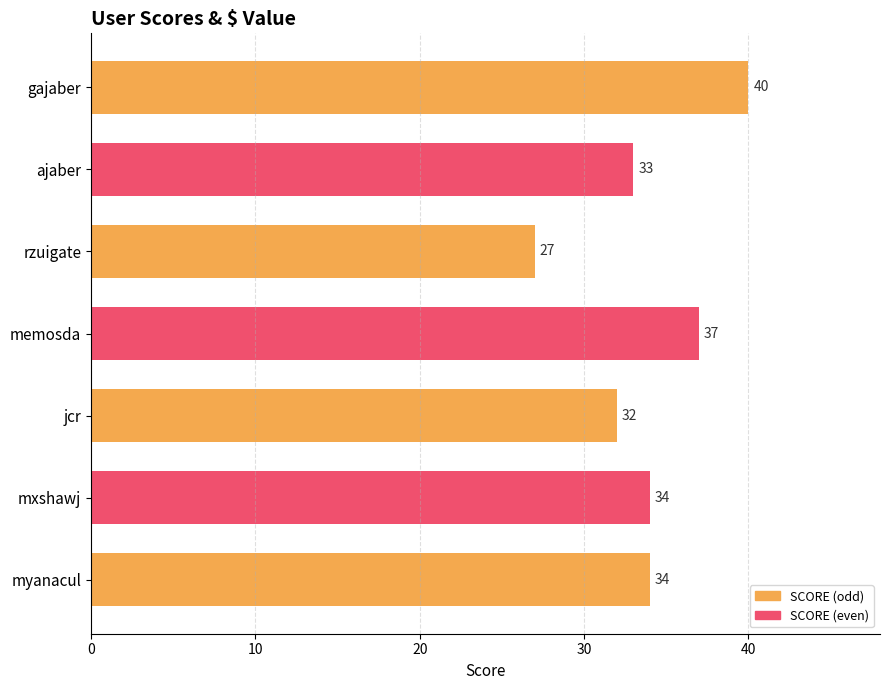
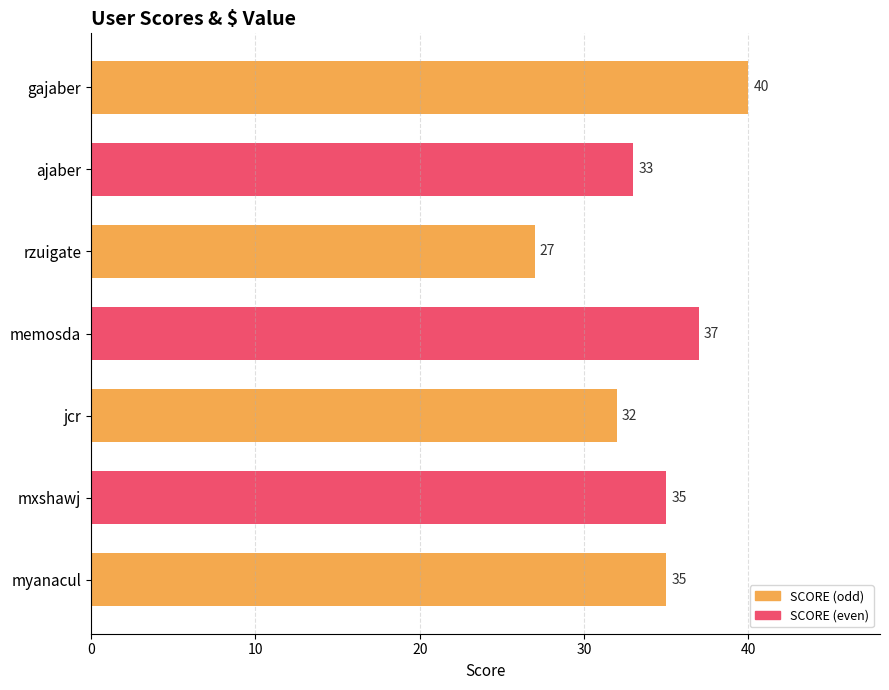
  {
    "gajaber": 40,
    "ajaber": 33,
    "rzuigate": 27,
    "memosda": 37,
    "jcr": 32,
-   "mxshawj": 34,
-   "myanacul": 34
+   "mxshawj": 35,
+   "myanacul": 35
  }
